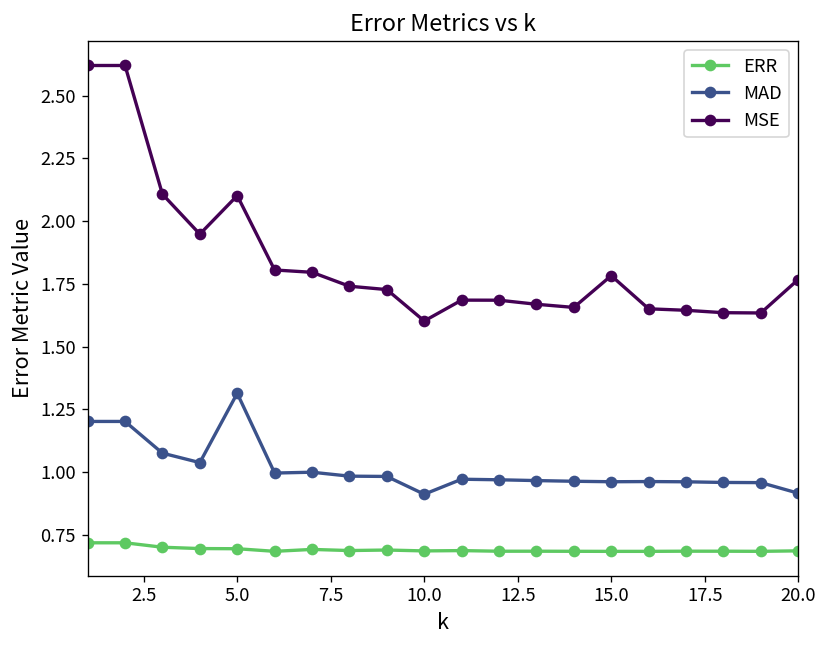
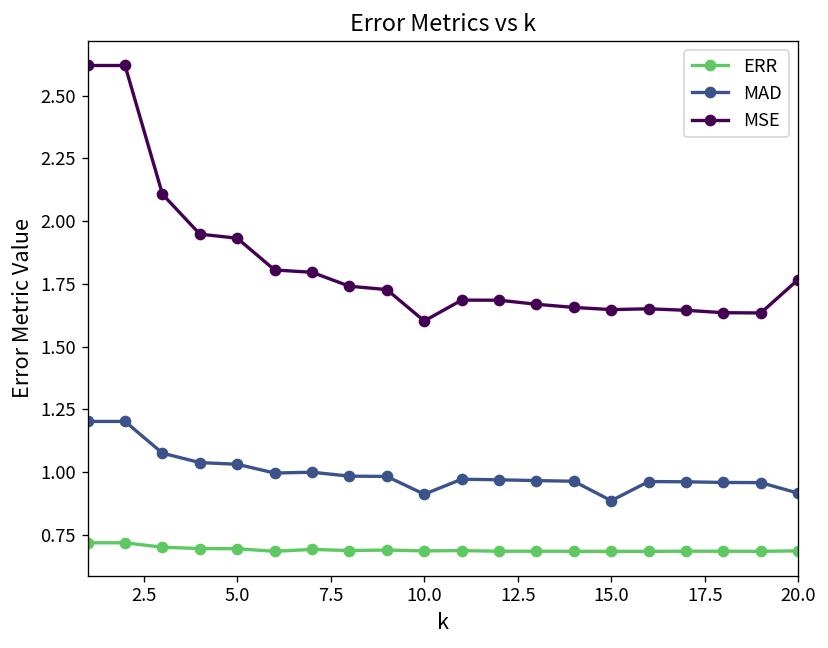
  {
    "ERR": {
      "5.0": 0.69,
      "10.0": 0.68,
      "15.0": 0.68,
      "20.0": 0.69
    },
    "MAD": {
-     "5.0": 1.31,
+     "5.0": 1.03,
      "10.0": 0.91,
-     "15.0": 0.96,
+     "15.0": 0.89,
      "20.0": 0.92
    },
    "MSE": {
-     "5.0": 2.10,
+     "5.0": 1.93,
      "10.0": 1.60,
-     "15.0": 1.78,
+     "15.0": 1.65,
      "20.0": 1.77
    }
  }
